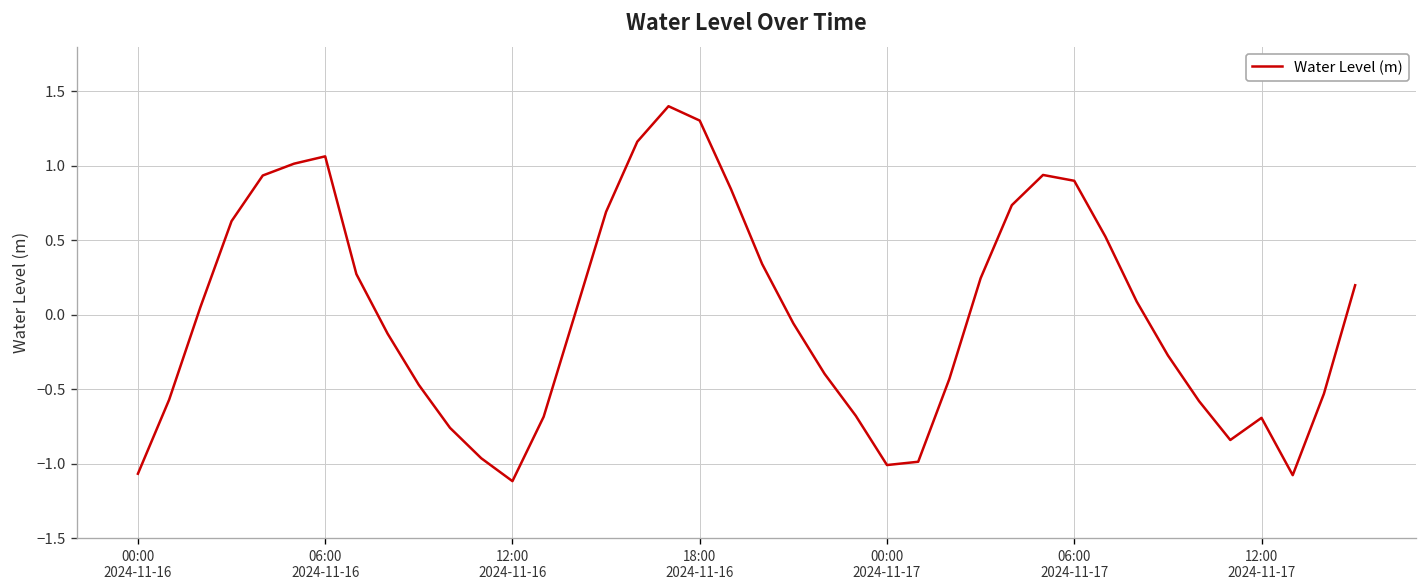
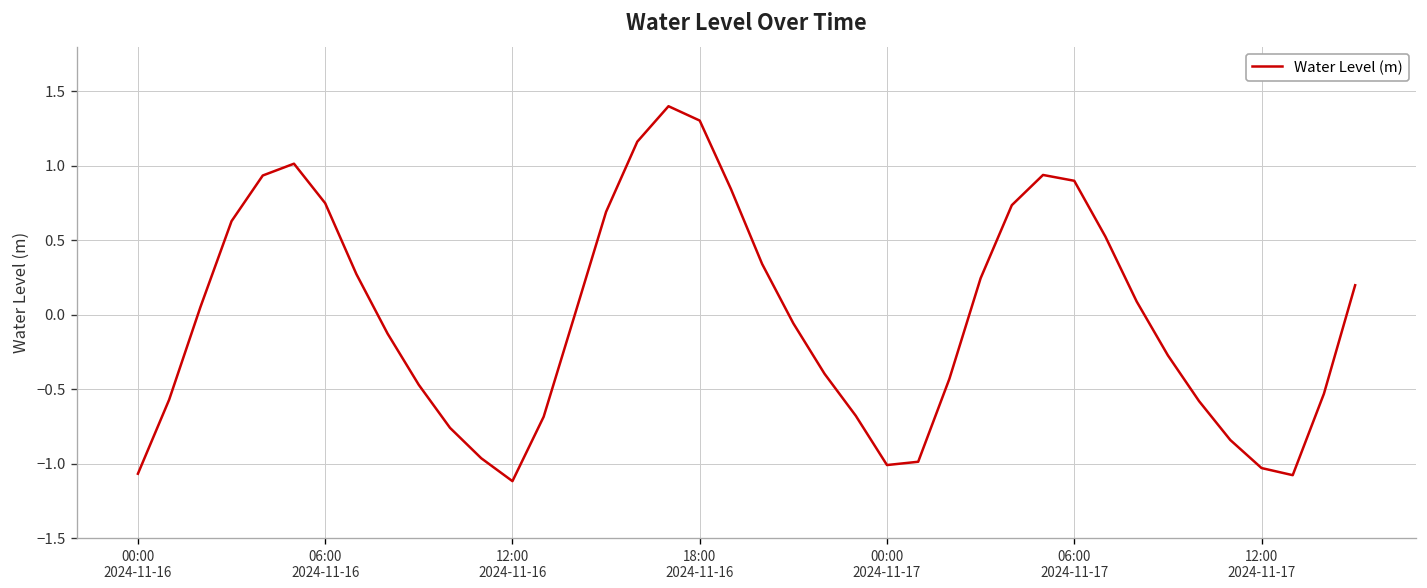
  {
    "00:00 2024-11-16": -1.07,
-   "06:00 2024-11-16": 1.06,
+   "06:00 2024-11-16": 0.75,
    "12:00 2024-11-16": -1.12,
    "18:00 2024-11-16": 1.30,
    "00:00 2024-11-17": -1.01,
    "06:00 2024-11-17": 0.90,
-   "12:00 2024-11-17": -0.69
+   "12:00 2024-11-17": -1.03
  }
